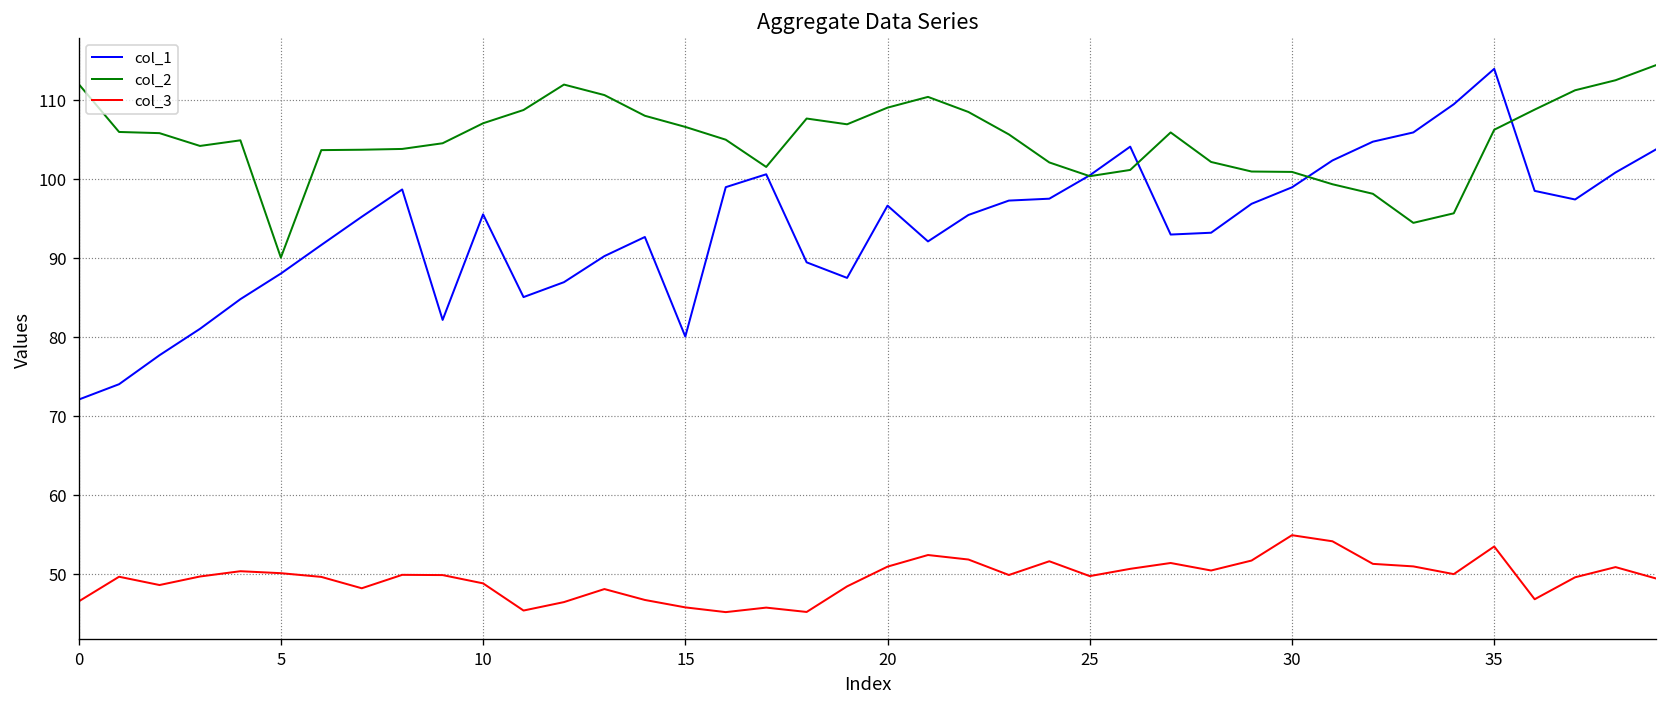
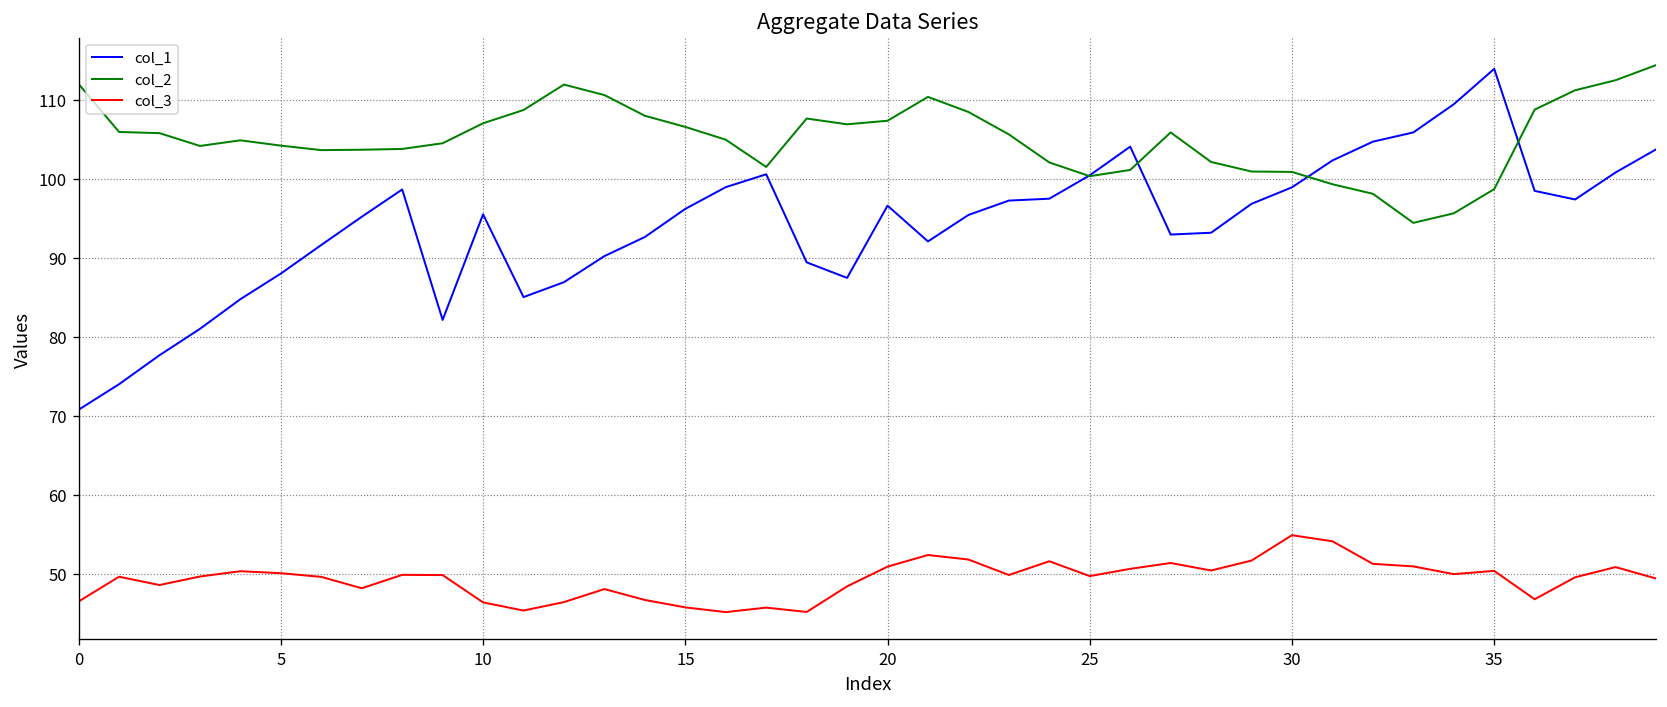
  {
    "col_1": {
-     "0": 72,
+     "0": 71,
      "5": 88,
      "10": 95,
-     "15": 80,
+     "15": 96,
      "20": 97,
      "30": 99,
      "35": 114
    },
    "col_2": {
      "0": 112,
-     "5": 90,
+     "5": 104,
      "10": 107,
      "15": 107,
-     "20": 109,
+     "20": 107,
      "30": 101,
-     "35": 106
+     "35": 99
    },
    "col_3": {
      "0": 46,
      "5": 50,
-     "10": 49,
+     "10": 46,
      "15": 46,
      "20": 51,
      "25": 50,
      "30": 55,
-     "35": 53
+     "35": 50
    }
  }
